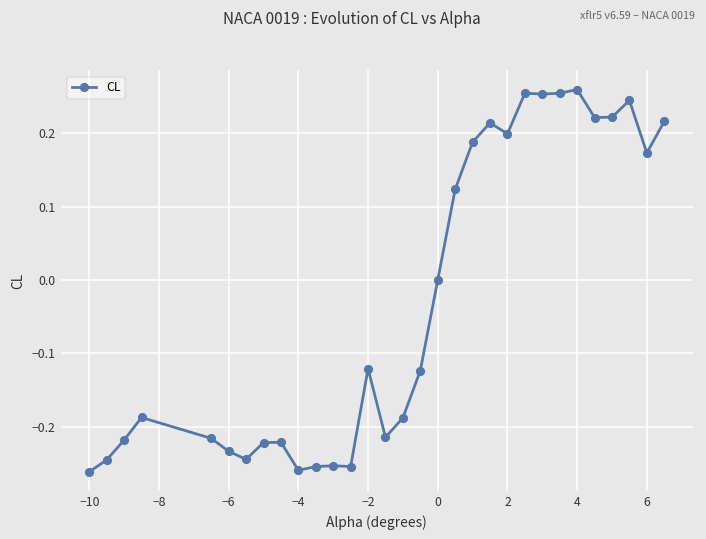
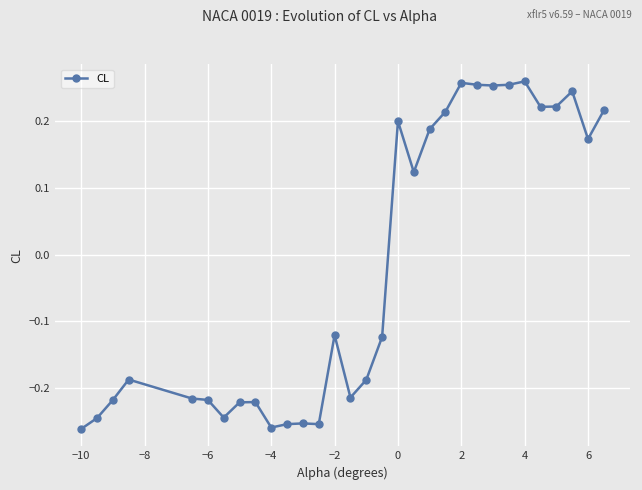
  {
    "−10": -0.26,
-   "−6": -0.23,
+   "−6": -0.22,
    "−4": -0.26,
    "−2": -0.12,
-   "0": 0.0,
-   "2": 0.20,
+   "0": 0.2,
+   "2": 0.26,
    "4": 0.26,
    "6": 0.17
  }
